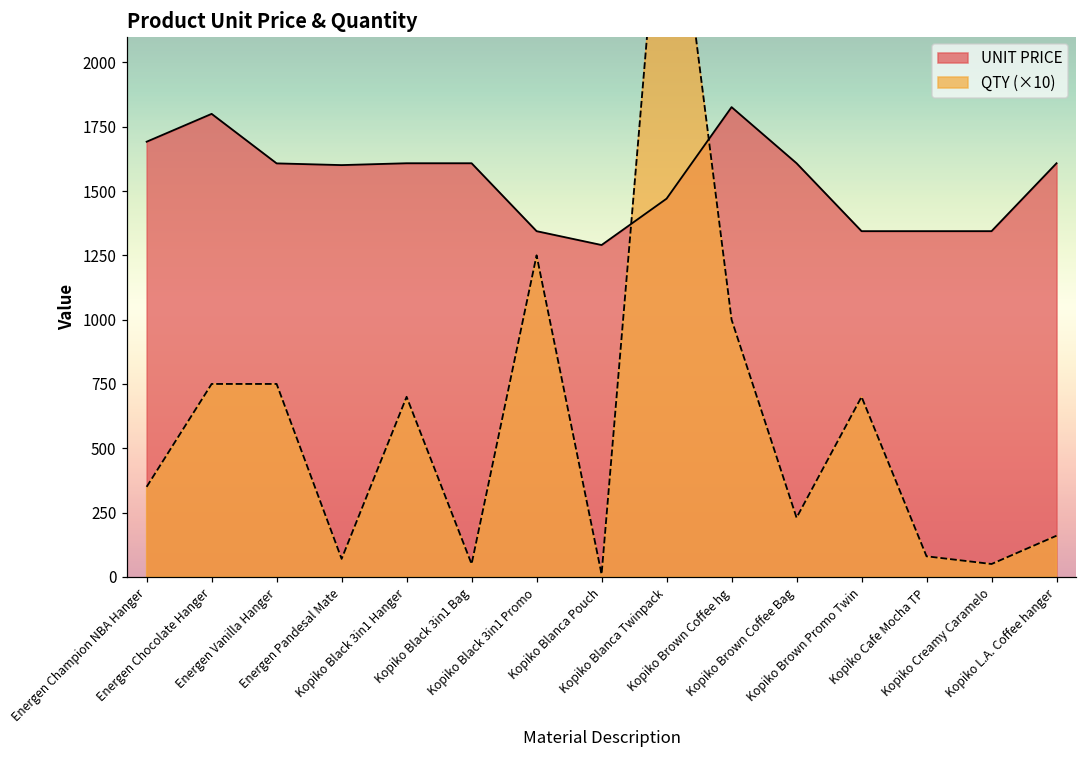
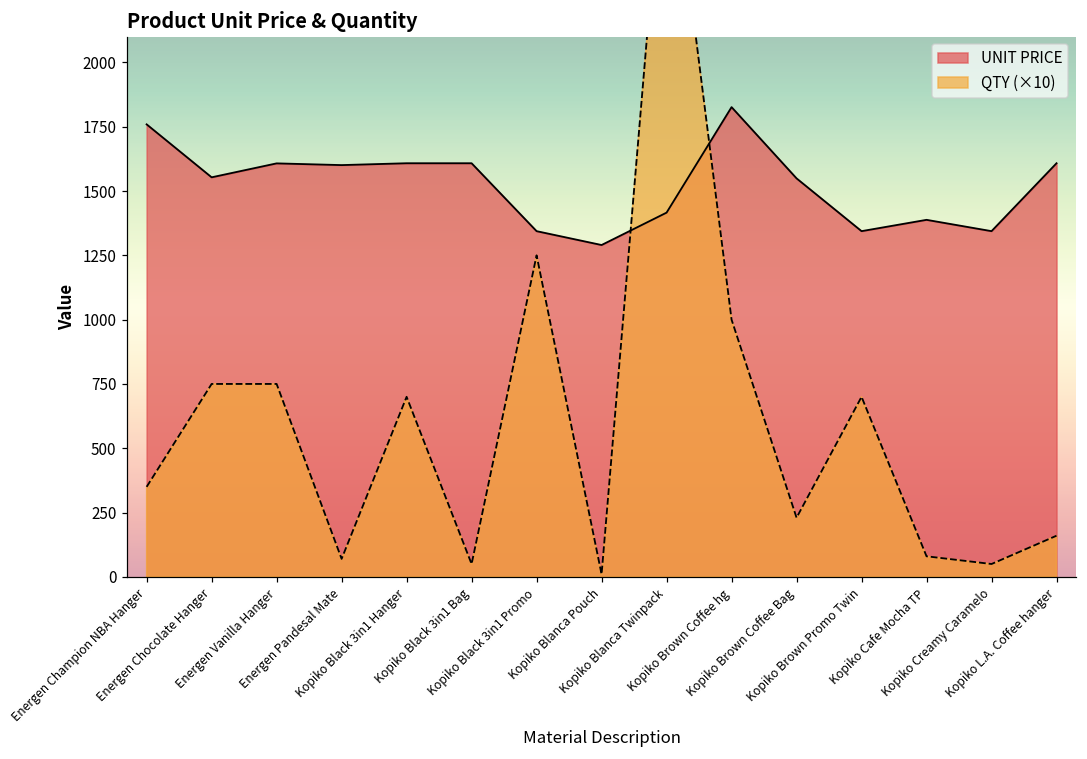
  {
    "UNIT PRICE": {
-     "Energen Champion NBA Hanger": 1690,
-     "Energen Chocolate Hanger": 1800,
+     "Energen Champion NBA Hanger": 1760,
+     "Energen Chocolate Hanger": 1550,
      "Energen Vanilla Hanger": 1610,
      "Energen Pandesal Mate": 1600,
      "Kopiko Black 3in1 Hanger": 1610,
      "Kopiko Black 3in1 Bag": 1610,
      "Kopiko Black 3in1 Promo": 1340,
      "Kopiko Blanca Pouch": 1290,
-     "Kopiko Blanca Twinpack": 1470,
+     "Kopiko Blanca Twinpack": 1420,
      "Kopiko Brown Coffee hg": 1830,
-     "Kopiko Brown Coffee Bag": 1610,
+     "Kopiko Brown Coffee Bag": 1550,
      "Kopiko Brown Promo Twin": 1340,
-     "Kopiko Cafe Mocha TP": 1340,
+     "Kopiko Cafe Mocha TP": 1390,
      "Kopiko Creamy Caramelo": 1340,
      "Kopiko L.A. Coffee hanger": 1610
    },
    "QTY (×10)": {
      "Energen Champion NBA Hanger": 350,
      "Energen Chocolate Hanger": 750,
      "Energen Vanilla Hanger": 750,
      "Energen Pandesal Mate": 70,
      "Kopiko Black 3in1 Hanger": 700,
      "Kopiko Black 3in1 Bag": 50,
      "Kopiko Black 3in1 Promo": 1250,
      "Kopiko Blanca Pouch": 10,
      "Kopiko Brown Coffee hg": 1000,
      "Kopiko Brown Coffee Bag": 230,
      "Kopiko Brown Promo Twin": 700,
      "Kopiko Cafe Mocha TP": 80,
      "Kopiko Creamy Caramelo": 50,
      "Kopiko L.A. Coffee hanger": 160
    }
  }
